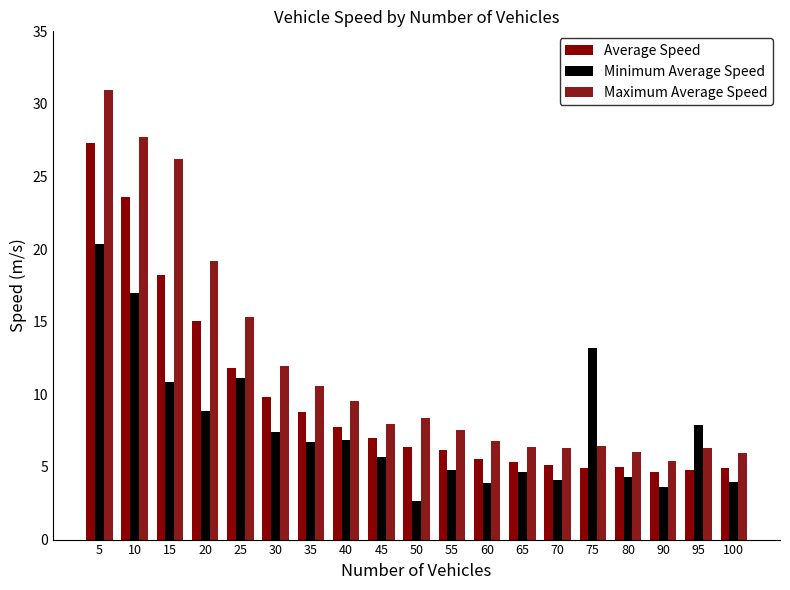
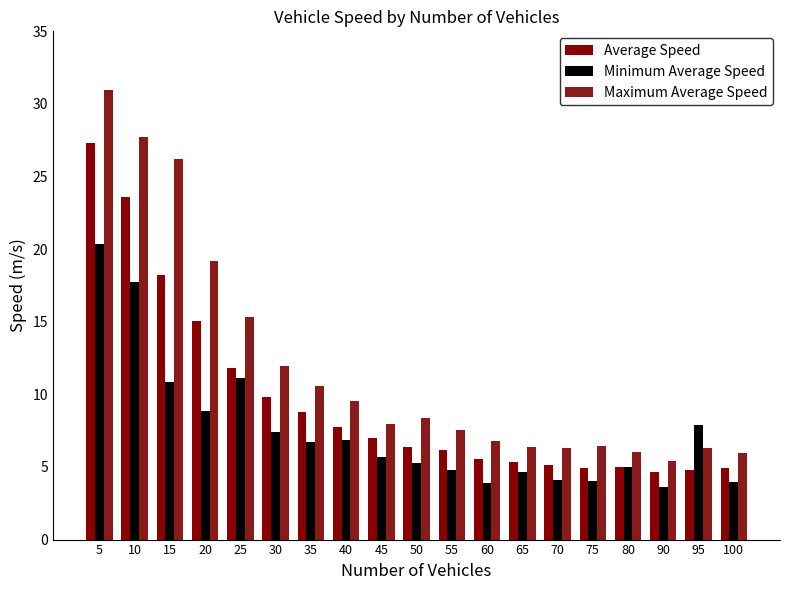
  {
    "Minimum Average Speed": {
      "5": 20.4,
-     "10": 17.0,
+     "10": 17.7,
      "15": 10.9,
      "20": 8.8,
      "25": 11.1,
      "30": 7.4,
      "35": 6.7,
      "40": 6.8,
      "45": 5.7,
-     "50": 2.6,
+     "50": 5.3,
      "55": 4.8,
      "60": 3.9,
      "65": 4.6,
      "70": 4.1,
-     "75": 13.2,
-     "80": 4.3,
+     "75": 4.0,
+     "80": 5.0,
      "90": 3.6,
      "95": 7.9,
      "100": 3.9
    }
  }
